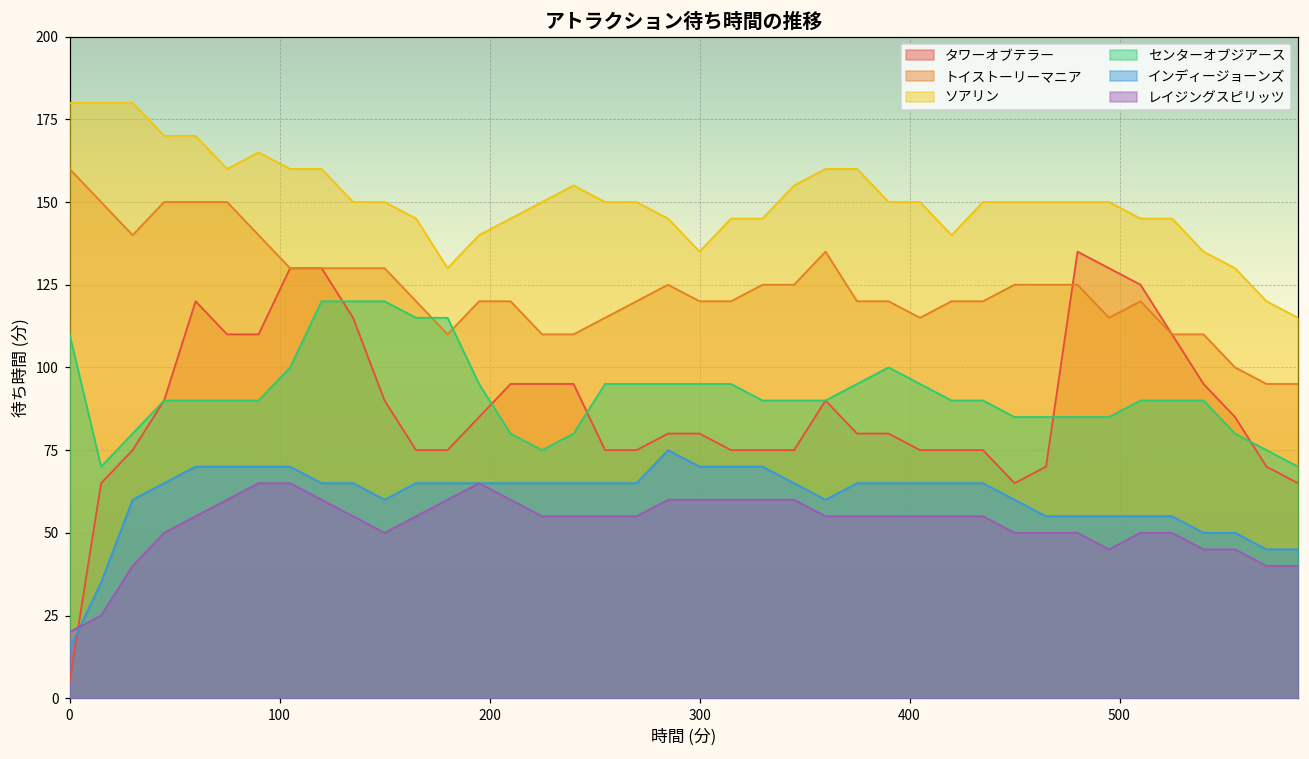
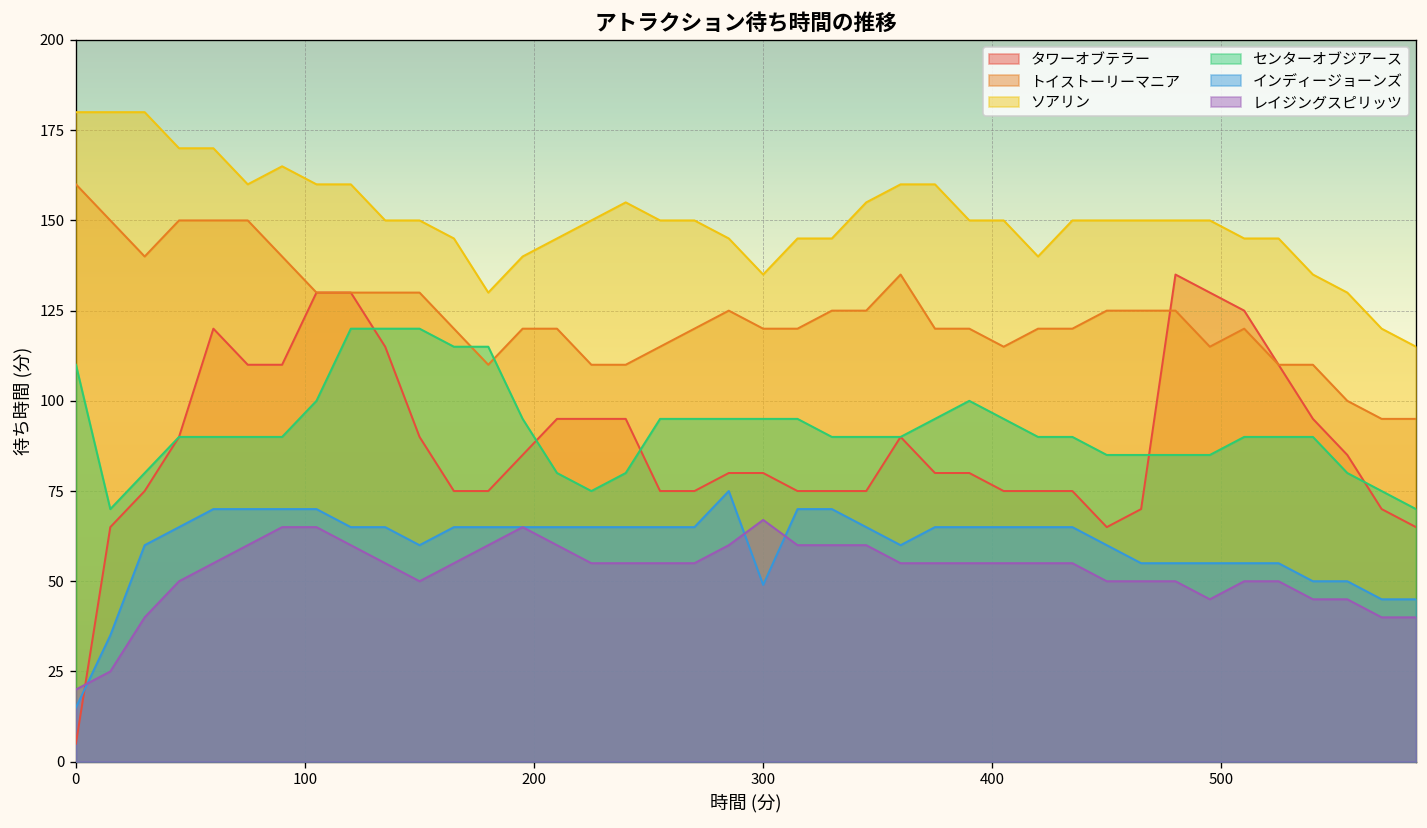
  {
    "センターオブジアース": {
      "0": 110,
      "300": 95
    },
    "インディージョーンズ": {
      "0": 15,
-     "300": 70
+     "300": 49
    },
    "レイジングスピリッツ": {
      "0": 20,
-     "300": 60
+     "300": 67
    }
  }
